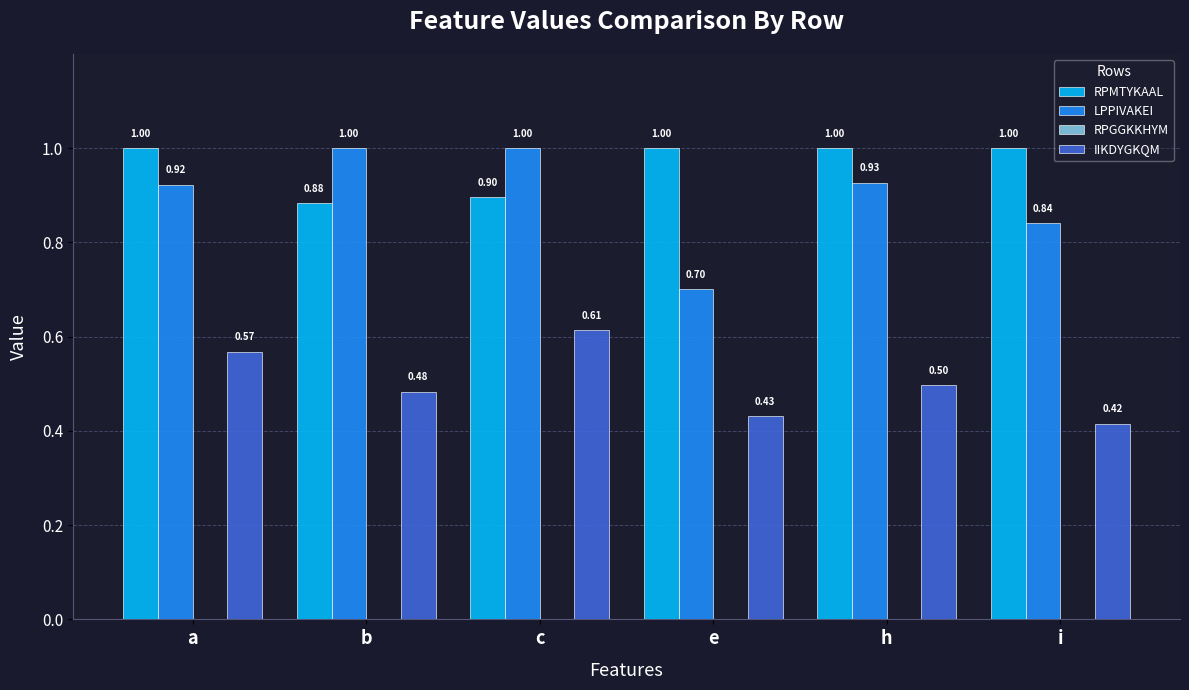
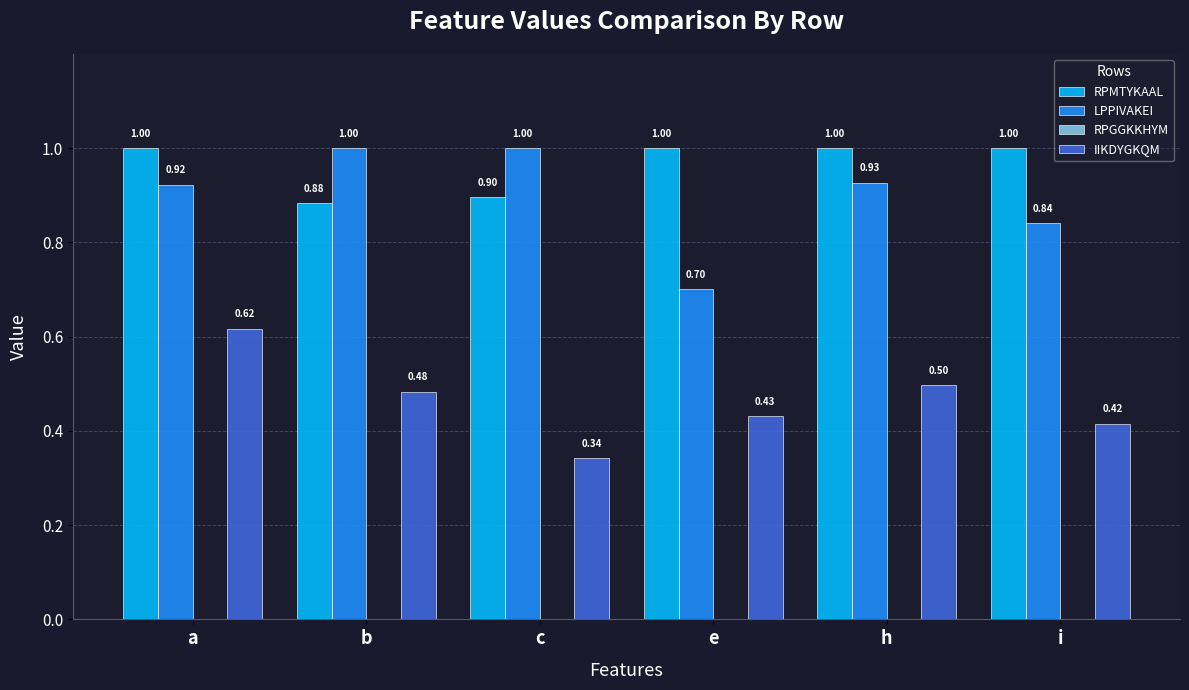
  {
    "RPGGKKHYM": {
      "a": 0.00,
      "b": 0.00,
      "c": 0.00,
      "e": 0.00,
      "h": 0.00,
      "i": 0.00
    },
    "IIKDYGKQM": {
-     "a": 0.57,
+     "a": 0.62,
      "b": 0.48,
-     "c": 0.61,
+     "c": 0.34,
      "e": 0.43,
      "h": 0.50,
      "i": 0.42
    }
  }
